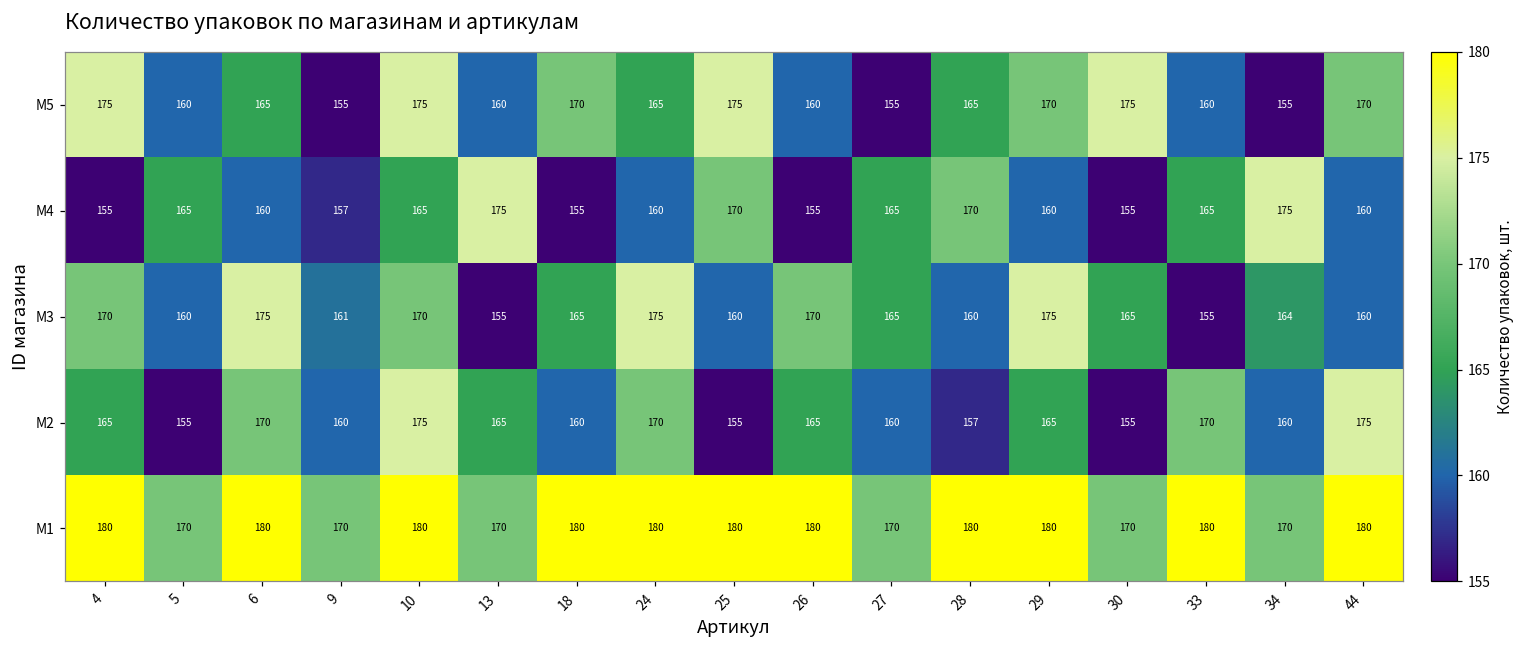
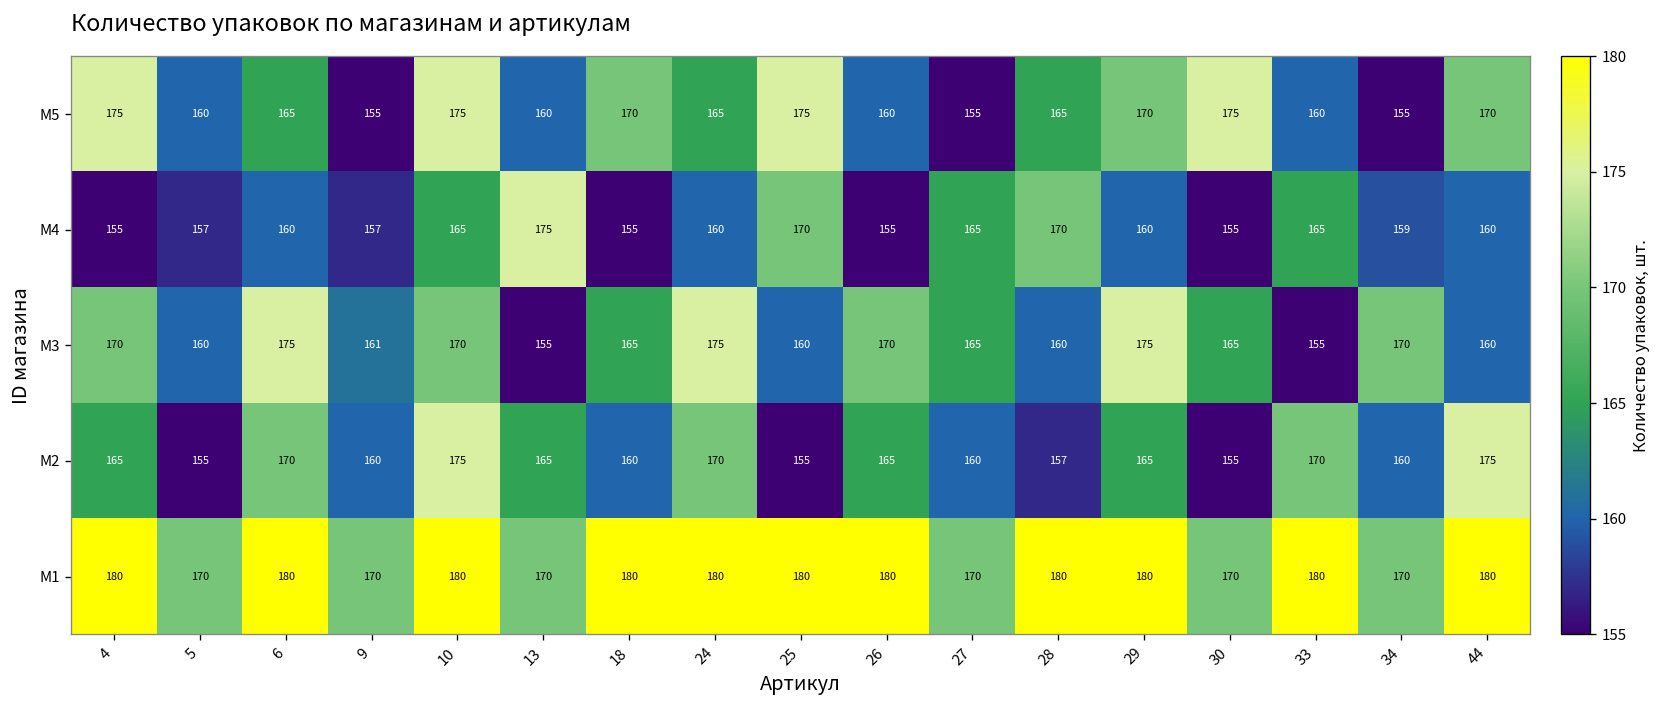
  {
    "M5": {
      "4": 175,
      "5": 160,
      "6": 165,
      "9": 155,
      "10": 175,
      "13": 160,
      "18": 170,
      "24": 165,
      "25": 175,
      "26": 160,
      "27": 155,
      "28": 165,
      "29": 170,
      "30": 175,
      "33": 160,
      "34": 155,
      "44": 170
    },
    "M4": {
      "4": 155,
-     "5": 165,
+     "5": 157,
      "6": 160,
      "9": 157,
      "10": 165,
      "13": 175,
      "18": 155,
      "24": 160,
      "25": 170,
      "26": 155,
      "27": 165,
      "28": 170,
      "29": 160,
      "30": 155,
      "33": 165,
-     "34": 175,
+     "34": 159,
      "44": 160
    },
    "M3": {
      "4": 170,
      "5": 160,
      "6": 175,
      "9": 161,
      "10": 170,
      "13": 155,
      "18": 165,
      "24": 175,
      "25": 160,
      "26": 170,
      "27": 165,
      "28": 160,
      "29": 175,
      "30": 165,
      "33": 155,
-     "34": 164,
+     "34": 170,
      "44": 160
    },
    "M2": {
      "4": 165,
      "5": 155,
      "6": 170,
      "9": 160,
      "10": 175,
      "13": 165,
      "18": 160,
      "24": 170,
      "25": 155,
      "26": 165,
      "27": 160,
      "28": 157,
      "29": 165,
      "30": 155,
      "33": 170,
      "34": 160,
      "44": 175
    },
    "M1": {
      "4": 180,
      "5": 170,
      "6": 180,
      "9": 170,
      "10": 180,
      "13": 170,
      "18": 180,
      "24": 180,
      "25": 180,
      "26": 180,
      "27": 170,
      "28": 180,
      "29": 180,
      "30": 170,
      "33": 180,
      "34": 170,
      "44": 180
    }
  }
